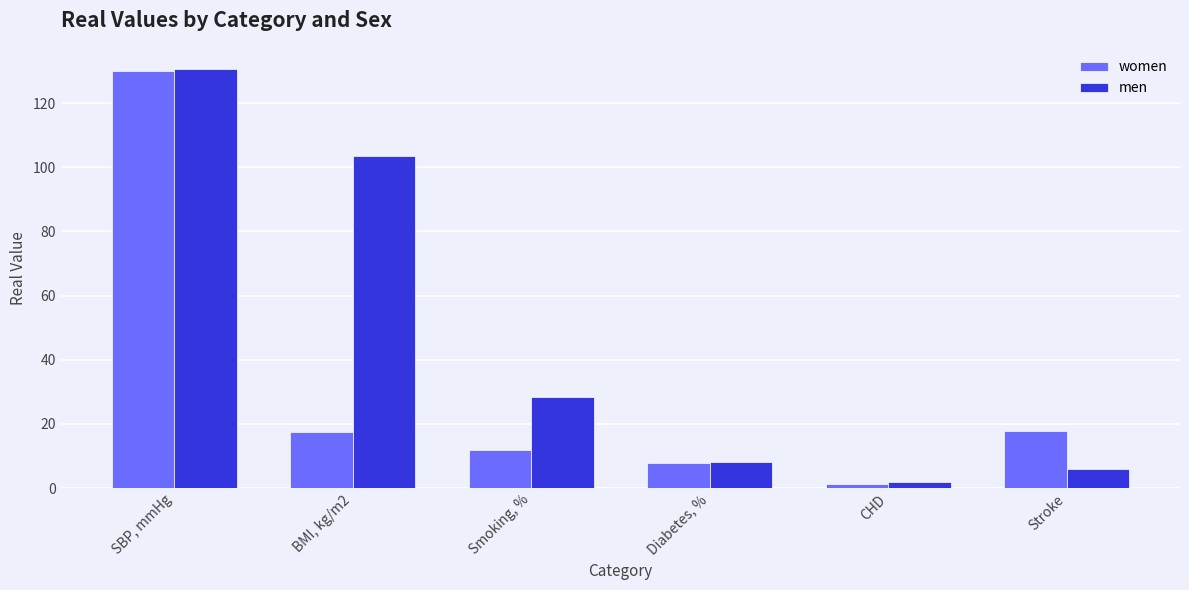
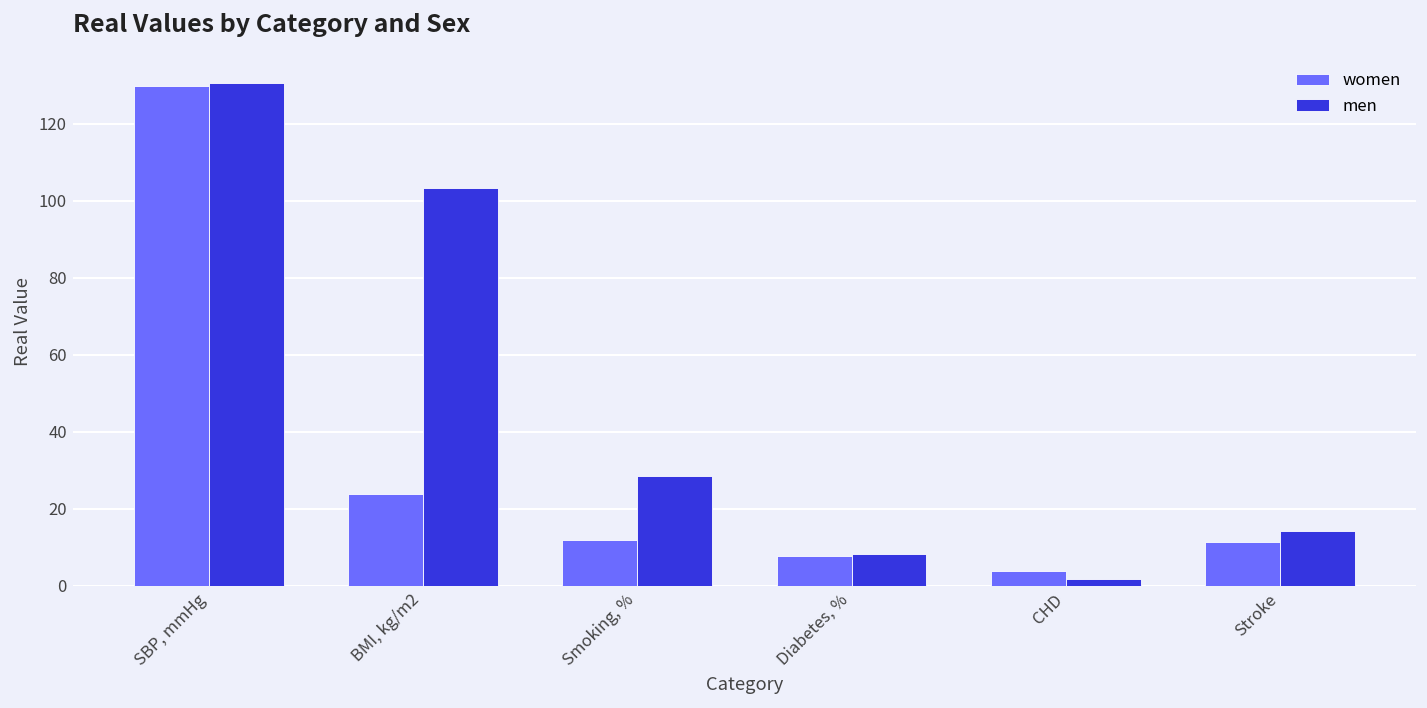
  {
    "women": {
      "SBP, mmHg": 130,
-     "BMI, kg/m2": 17,
+     "BMI, kg/m2": 24,
      "Smoking, %": 12,
      "Diabetes, %": 8,
-     "CHD": 1,
-     "Stroke": 18
+     "CHD": 4,
+     "Stroke": 12
    },
    "men": {
      "SBP, mmHg": 131,
      "BMI, kg/m2": 103,
      "Smoking, %": 29,
      "Diabetes, %": 8,
      "CHD": 2,
-     "Stroke": 6
+     "Stroke": 14
    }
  }
